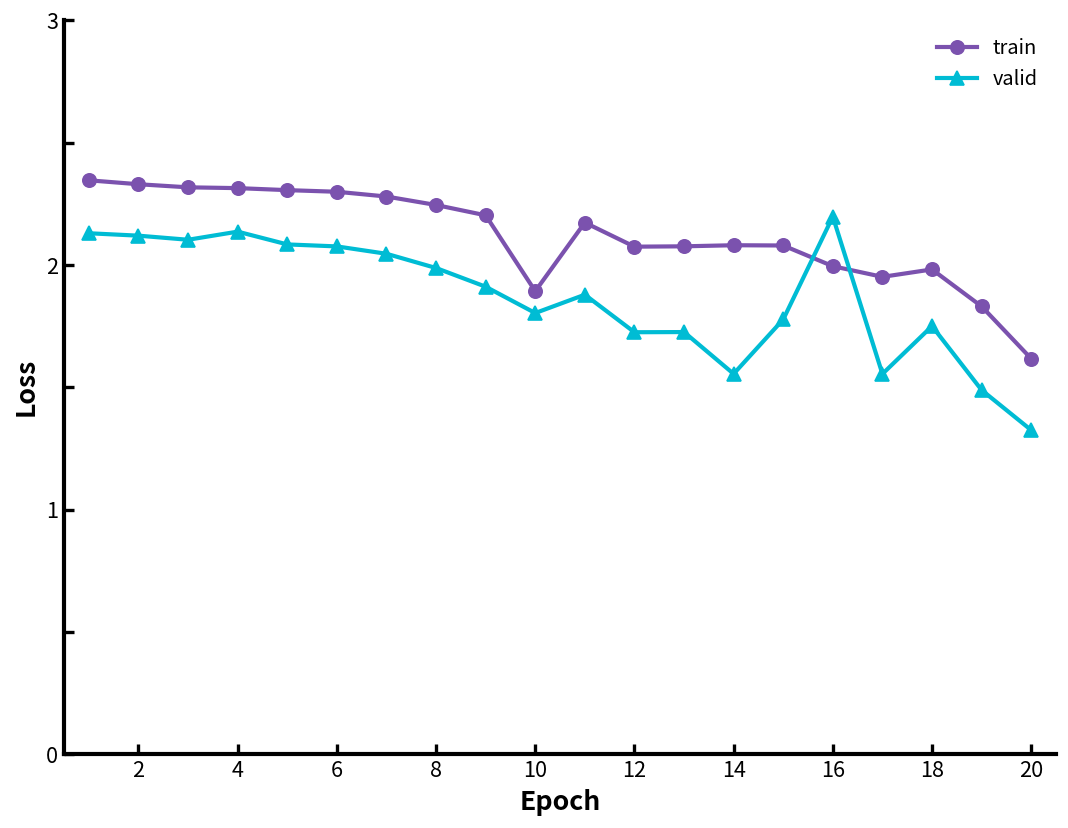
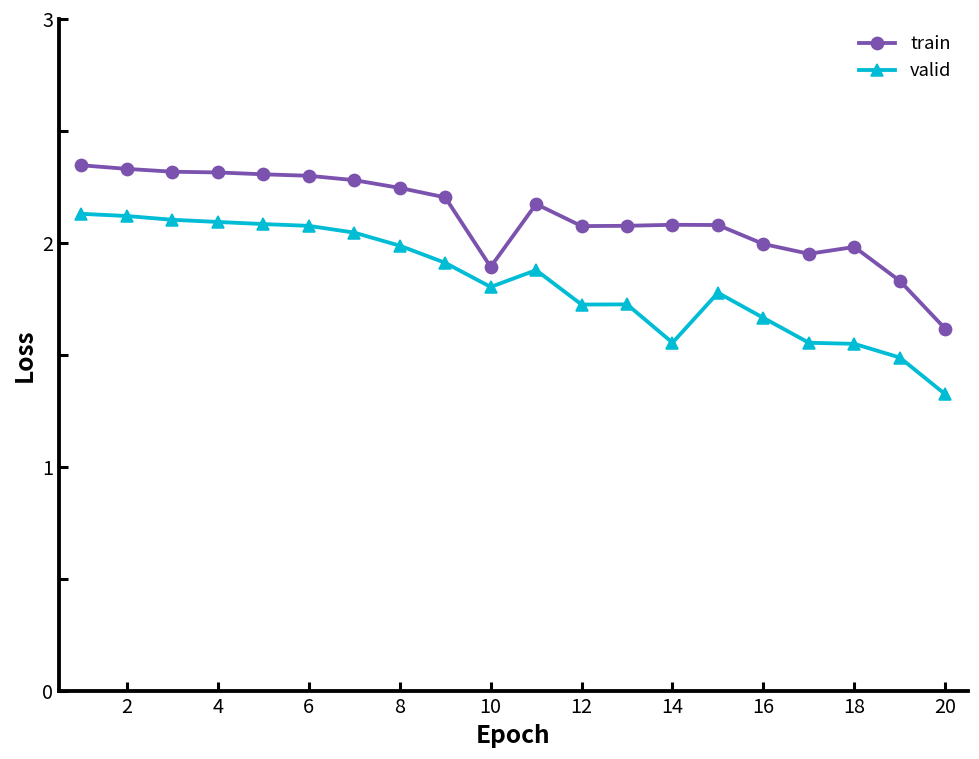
  {
    "train": {
      "2": 2.33,
      "4": 2.31,
      "6": 2.30,
      "8": 2.25,
      "10": 1.89,
      "12": 2.08,
      "14": 2.08,
      "16": 2.00,
      "18": 1.98,
      "20": 1.62
    },
    "valid": {
      "2": 2.12,
-     "4": 2.14,
+     "4": 2.09,
      "6": 2.08,
      "8": 1.99,
      "10": 1.80,
      "12": 1.73,
      "14": 1.56,
-     "16": 2.20,
-     "18": 1.75,
+     "16": 1.67,
+     "18": 1.55,
      "20": 1.33
    }
  }
